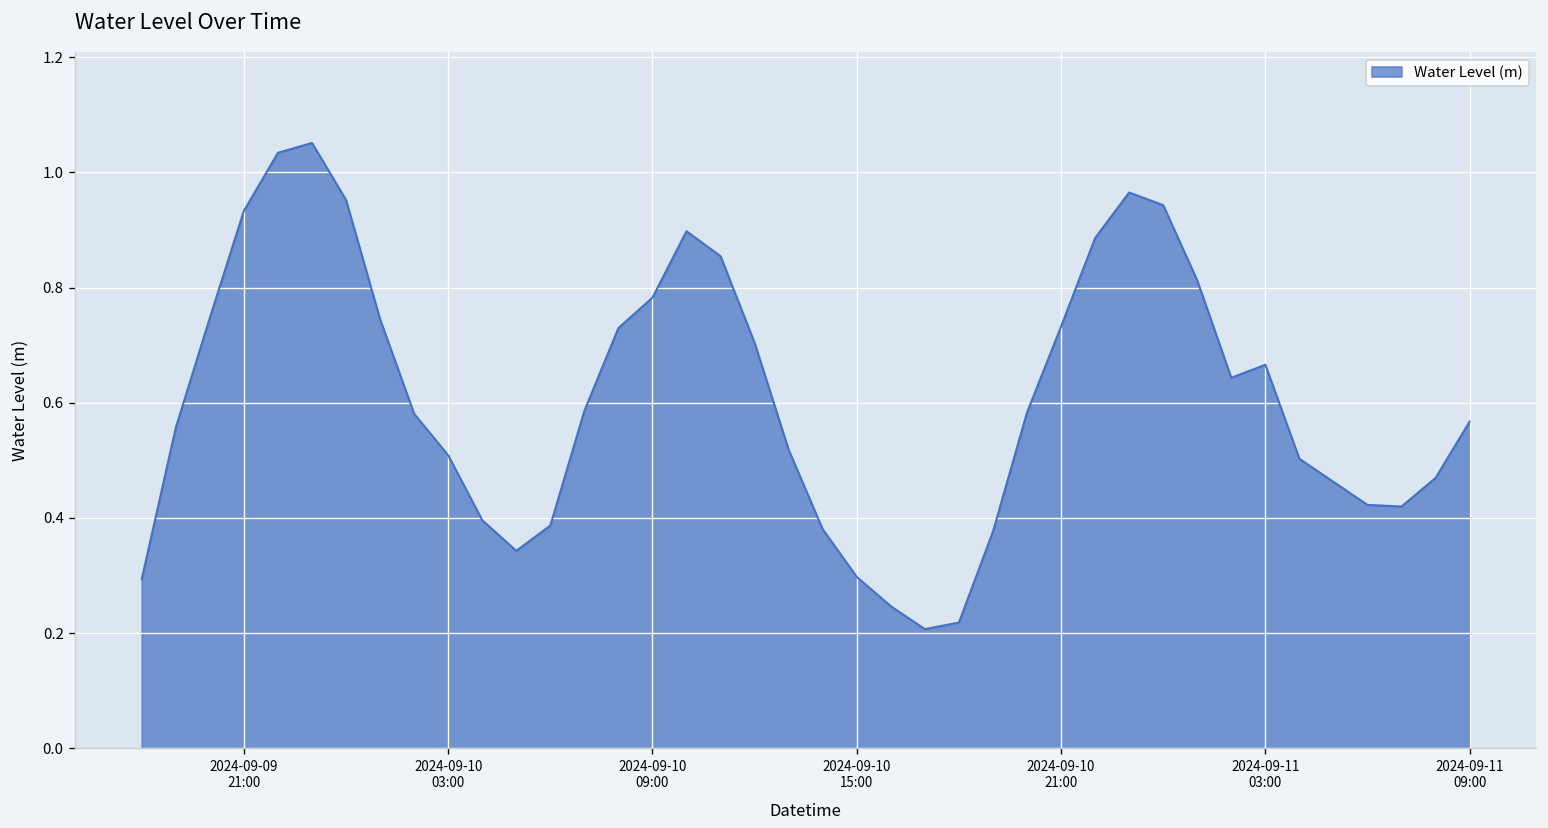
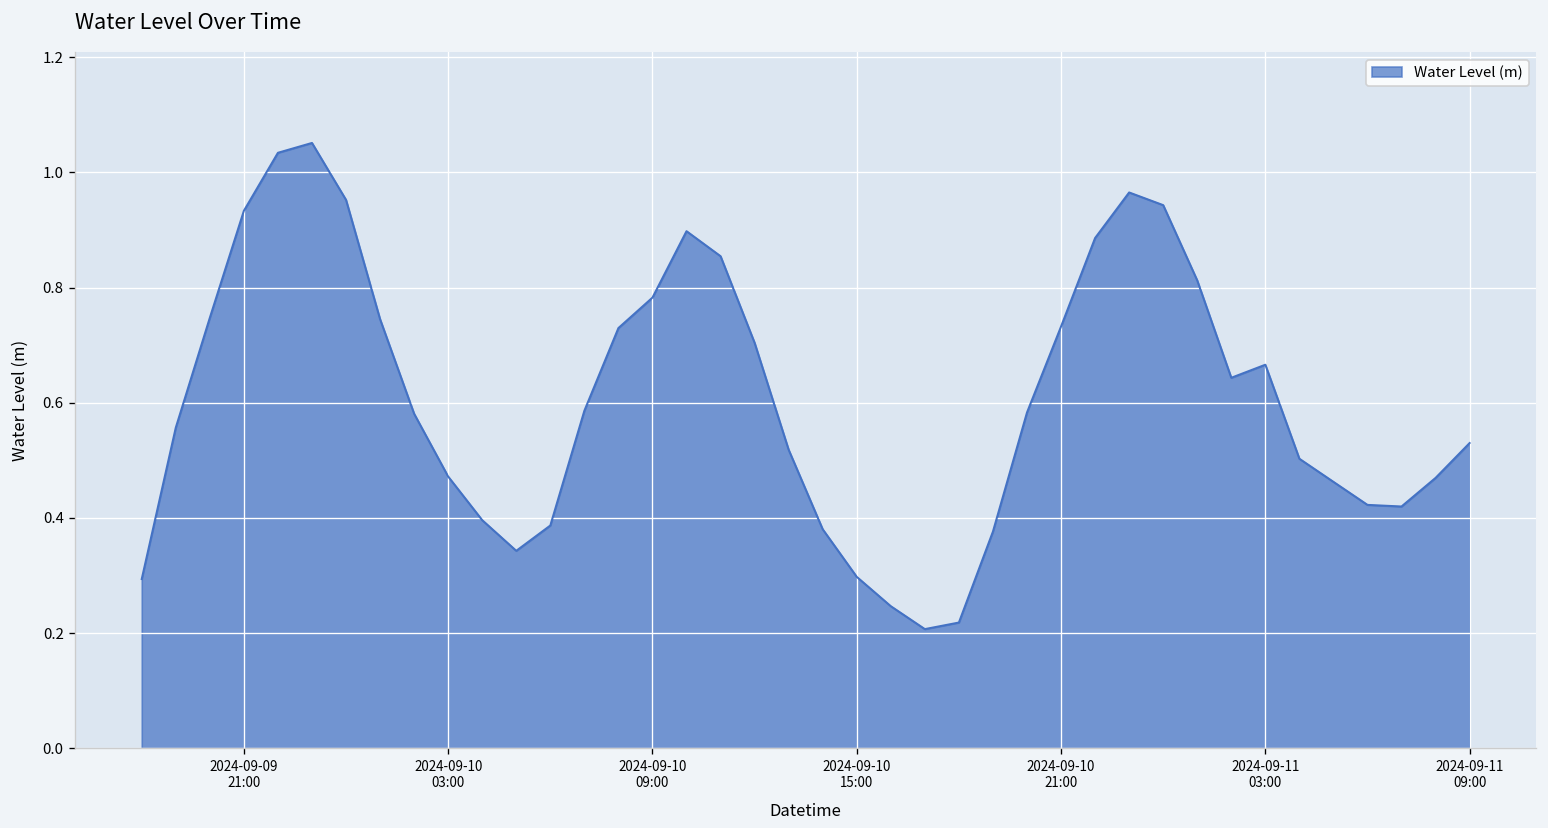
  {
    "2024-09-09 21:00": 0.93,
-   "2024-09-10 03:00": 0.51,
+   "2024-09-10 03:00": 0.47,
    "2024-09-10 09:00": 0.78,
    "2024-09-10 15:00": 0.30,
    "2024-09-10 21:00": 0.73,
    "2024-09-11 03:00": 0.67,
-   "2024-09-11 09:00": 0.57
+   "2024-09-11 09:00": 0.53
  }
